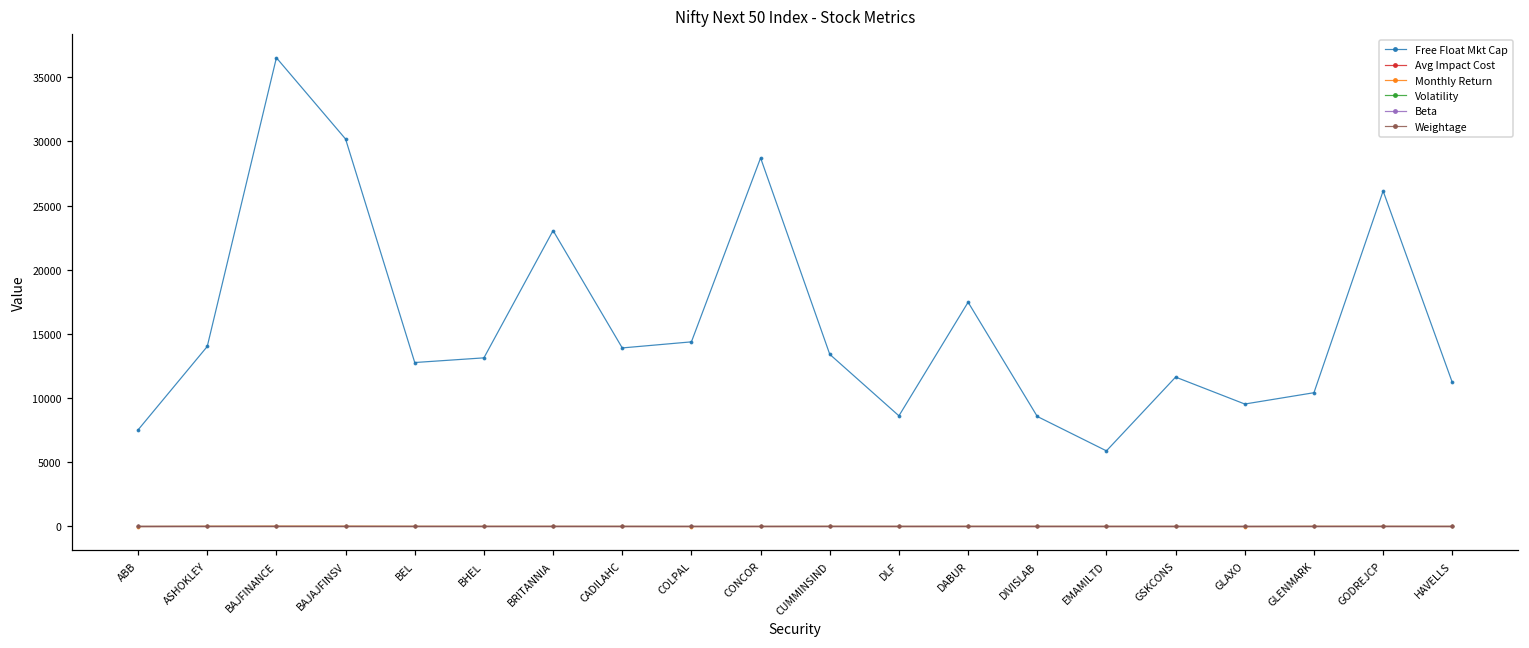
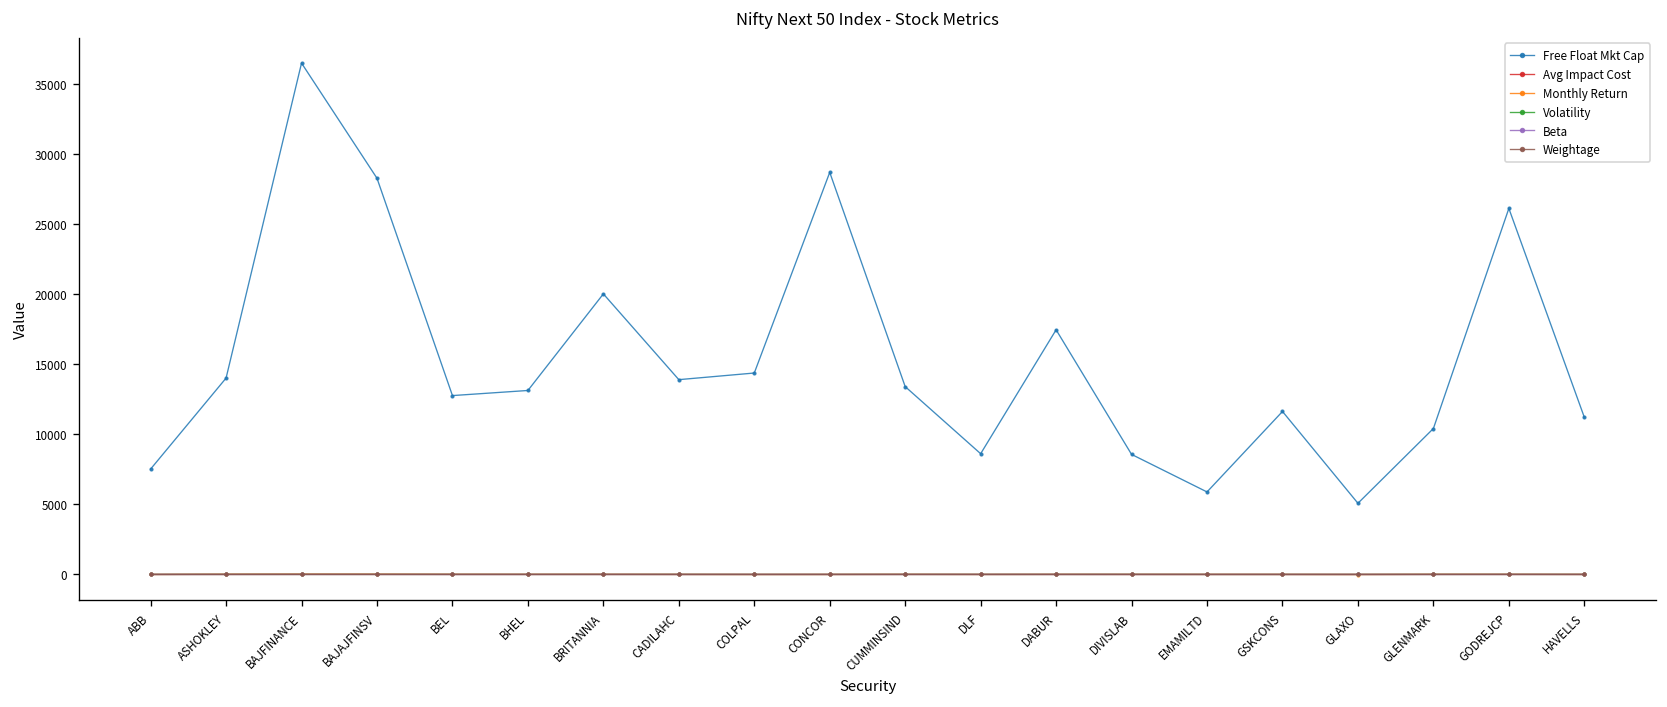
  {
    "Free Float Mkt Cap": {
      "ABB": 7500,
      "ASHOKLEY": 14000,
      "BAJFINANCE": 36500,
-     "BAJAJFINSV": 30200,
+     "BAJAJFINSV": 28300,
      "BEL": 12800,
      "BHEL": 13100,
-     "BRITANNIA": 23100,
+     "BRITANNIA": 20000,
      "CADILAHC": 13900,
      "COLPAL": 14400,
      "CONCOR": 28700,
      "CUMMINSIND": 13400,
      "DLF": 8600,
      "DABUR": 17500,
      "DIVISLAB": 8600,
      "EMAMILTD": 5900,
      "GSKCONS": 11600,
-     "GLAXO": 9500,
+     "GLAXO": 5100,
      "GLENMARK": 10400,
      "GODREJCP": 26100,
      "HAVELLS": 11200
    }
  }
